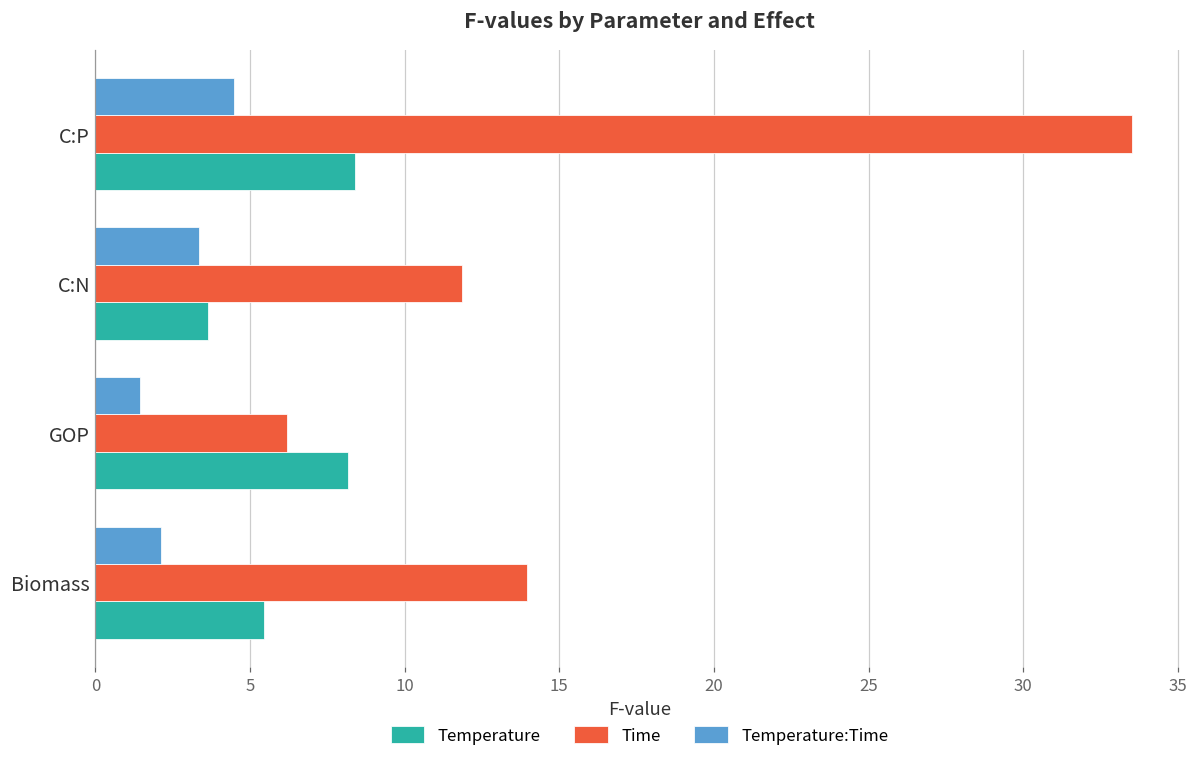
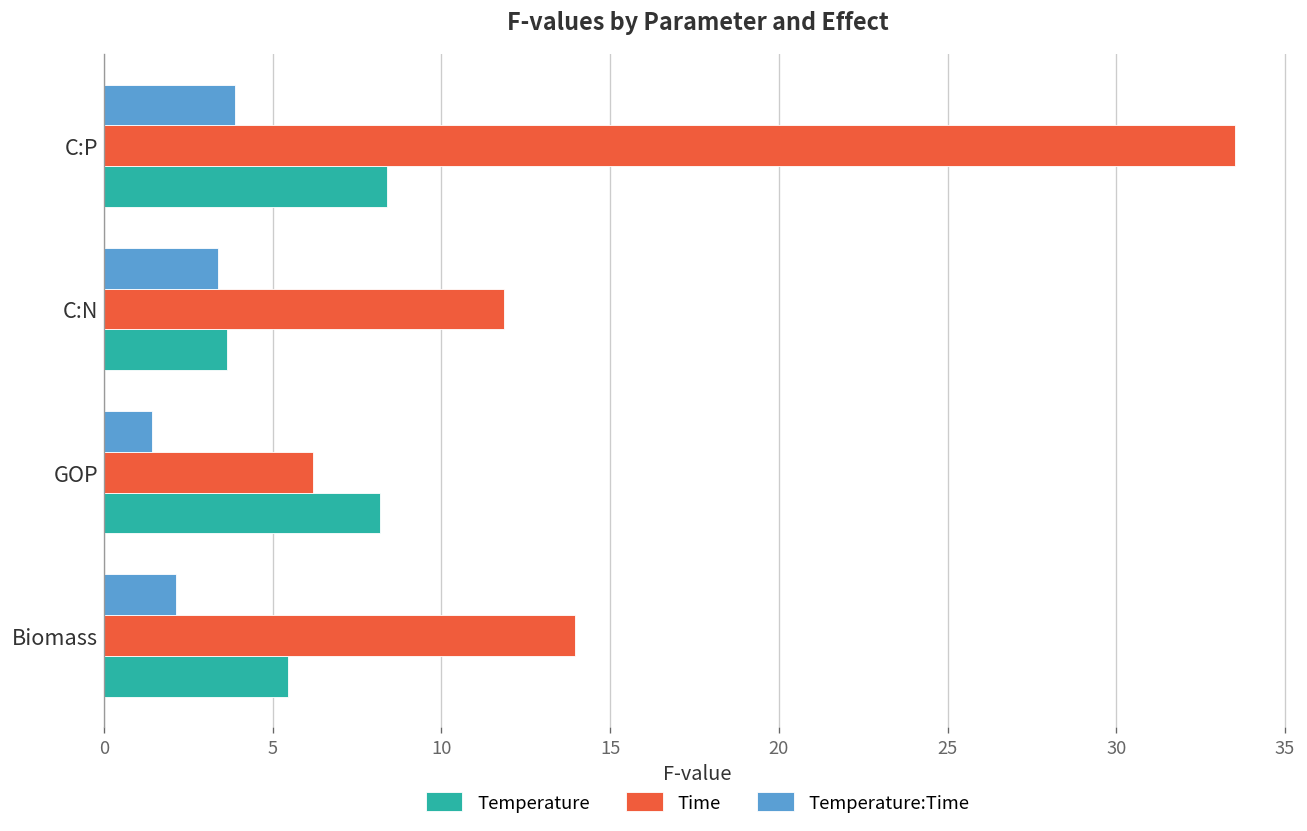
  {
    "Temperature": {
      "C:P": 8.4,
      "C:N": 3.6,
      "GOP": 8.2,
      "Biomass": 5.4
    },
    "Time": {
      "C:P": 33.5,
      "C:N": 11.8,
      "GOP": 6.2,
      "Biomass": 14.0
    },
    "Temperature:Time": {
-     "C:P": 4.5,
+     "C:P": 3.9,
      "C:N": 3.4,
      "GOP": 1.4,
      "Biomass": 2.1
    }
  }
